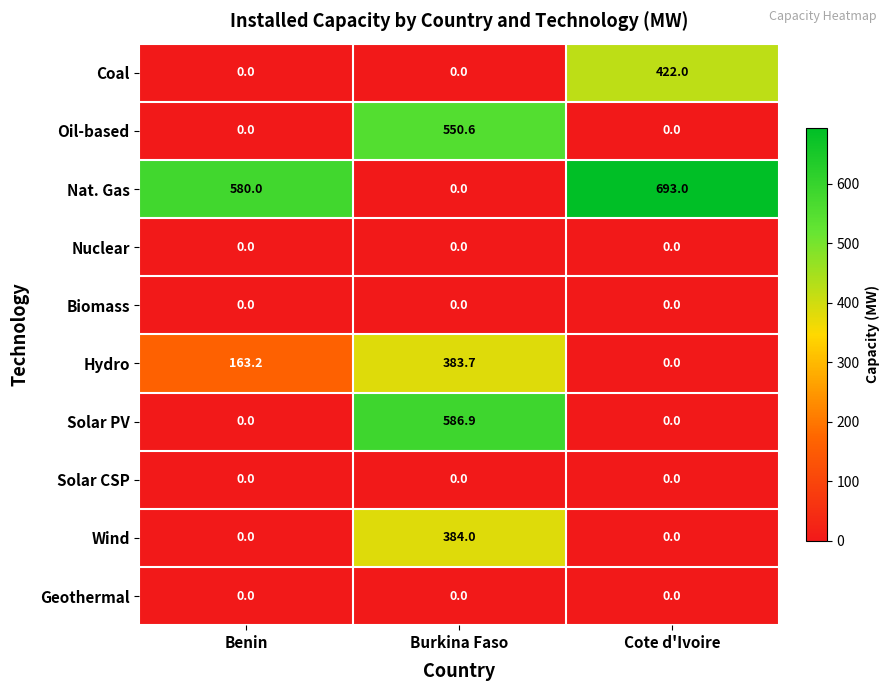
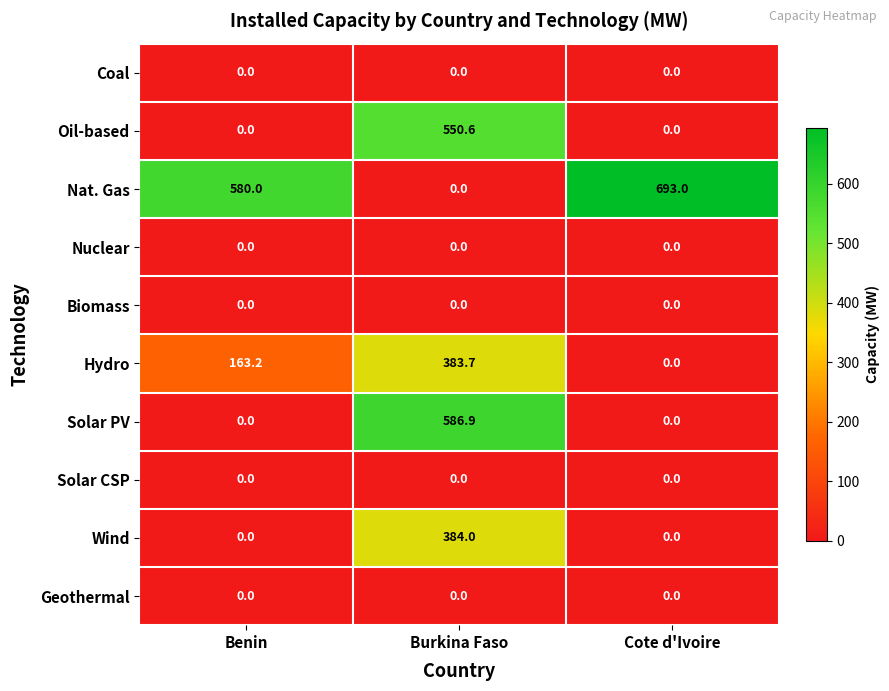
  {
    "Coal": {
      "Benin": 0.0,
      "Burkina Faso": 0.0,
-     "Cote d'Ivoire": 422.0
+     "Cote d'Ivoire": 0.0
    },
    "Oil-based": {
      "Benin": 0.0,
      "Burkina Faso": 550.6,
      "Cote d'Ivoire": 0.0
    },
    "Nat. Gas": {
      "Benin": 580.0,
      "Burkina Faso": 0.0,
      "Cote d'Ivoire": 693.0
    },
    "Nuclear": {
      "Benin": 0.0,
      "Burkina Faso": 0.0,
      "Cote d'Ivoire": 0.0
    },
    "Biomass": {
      "Benin": 0.0,
      "Burkina Faso": 0.0,
      "Cote d'Ivoire": 0.0
    },
    "Hydro": {
      "Benin": 163.2,
      "Burkina Faso": 383.7,
      "Cote d'Ivoire": 0.0
    },
    "Solar PV": {
      "Benin": 0.0,
      "Burkina Faso": 586.9,
      "Cote d'Ivoire": 0.0
    },
    "Solar CSP": {
      "Benin": 0.0,
      "Burkina Faso": 0.0,
      "Cote d'Ivoire": 0.0
    },
    "Wind": {
      "Benin": 0.0,
      "Burkina Faso": 384.0,
      "Cote d'Ivoire": 0.0
    },
    "Geothermal": {
      "Benin": 0.0,
      "Burkina Faso": 0.0,
      "Cote d'Ivoire": 0.0
    }
  }
